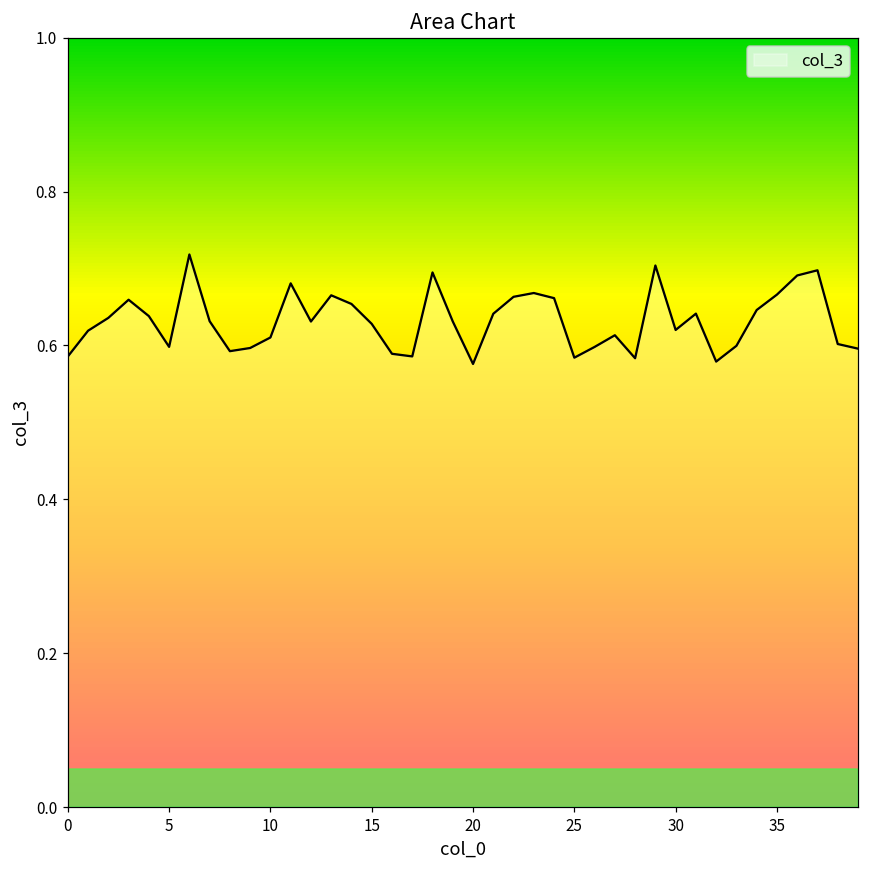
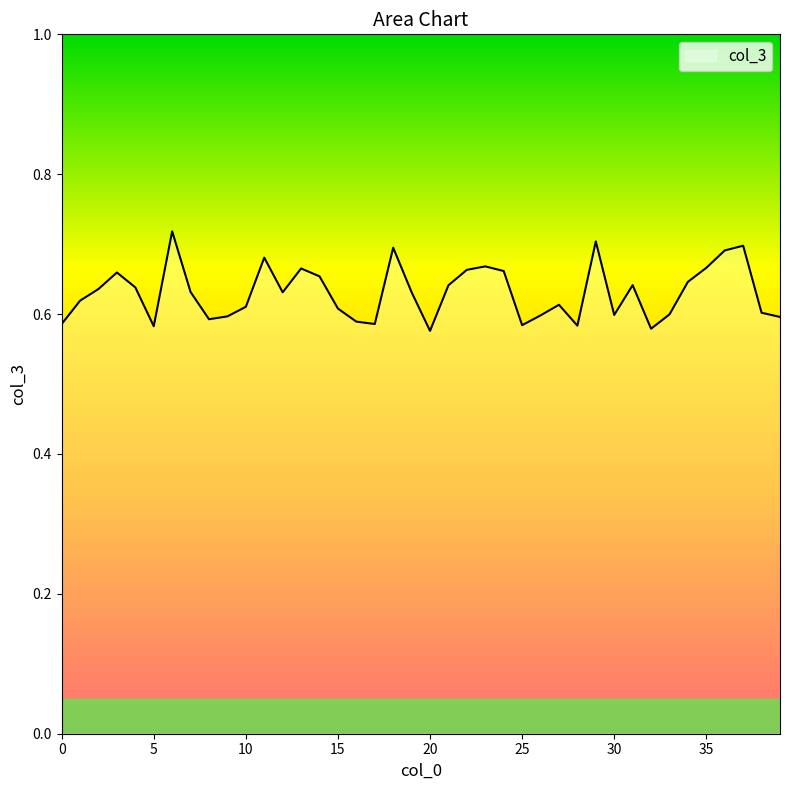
  {
    "0": 0.59,
-   "5": 0.60,
+   "5": 0.58,
    "10": 0.61,
-   "15": 0.63,
+   "15": 0.61,
    "20": 0.58,
    "25": 0.58,
-   "30": 0.62,
+   "30": 0.60,
    "35": 0.67
  }
